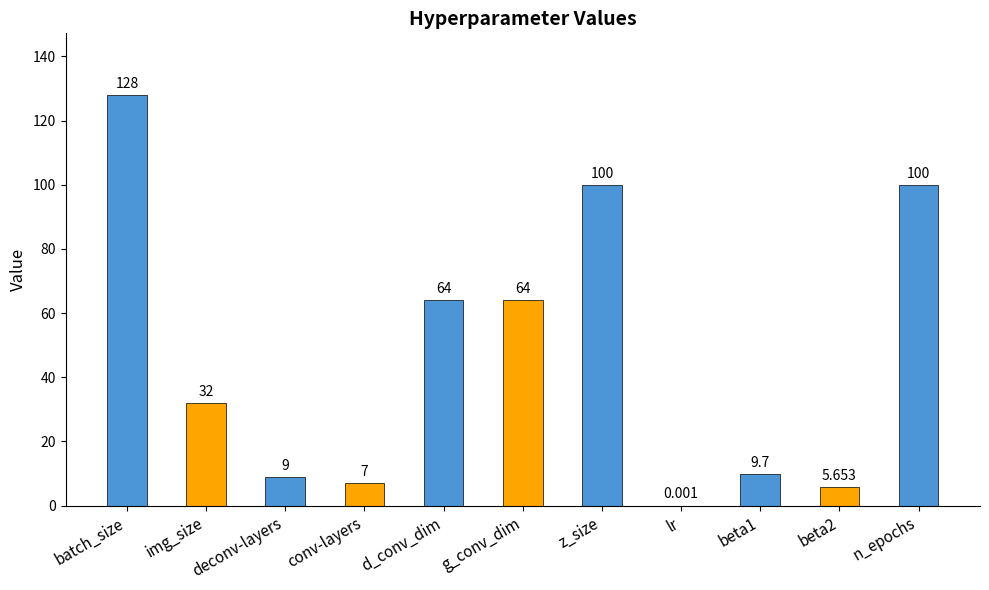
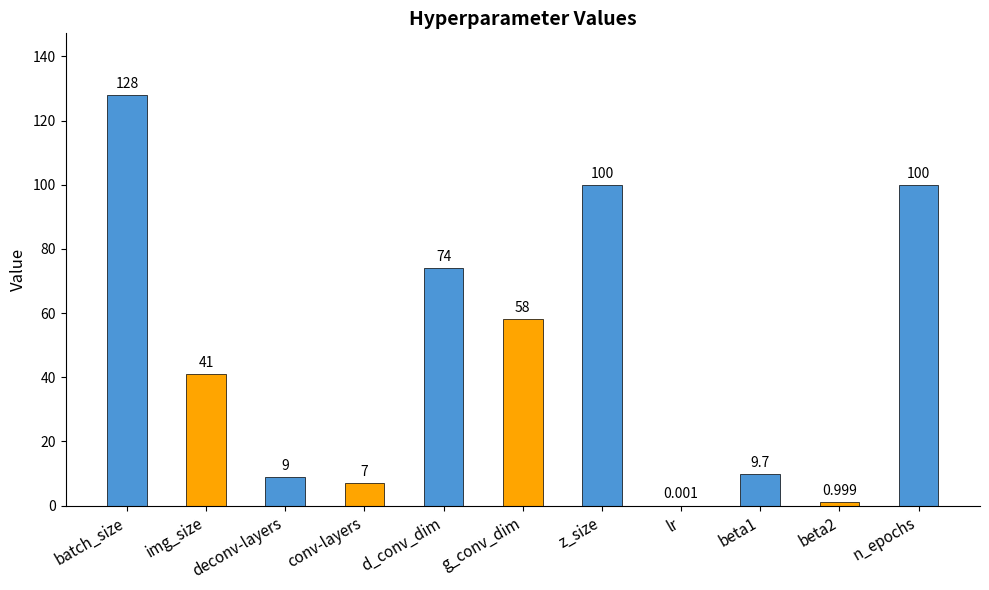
  {
    "batch_size": 128,
-   "img_size": 32,
+   "img_size": 41,
    "deconv-layers": 9,
    "conv-layers": 7,
-   "d_conv_dim": 64,
-   "g_conv_dim": 64,
+   "d_conv_dim": 74,
+   "g_conv_dim": 58,
    "z_size": 100,
    "lr": 0.001,
    "beta1": 9.7,
-   "beta2": 5.653,
+   "beta2": 0.999,
    "n_epochs": 100
  }
